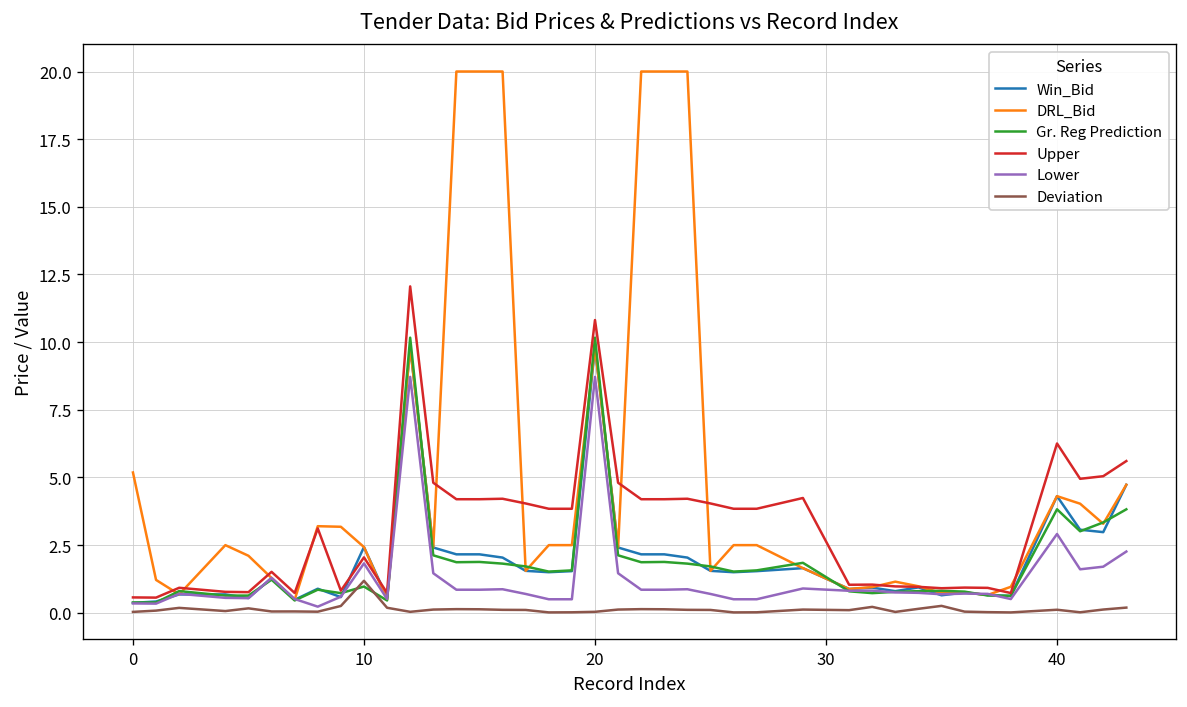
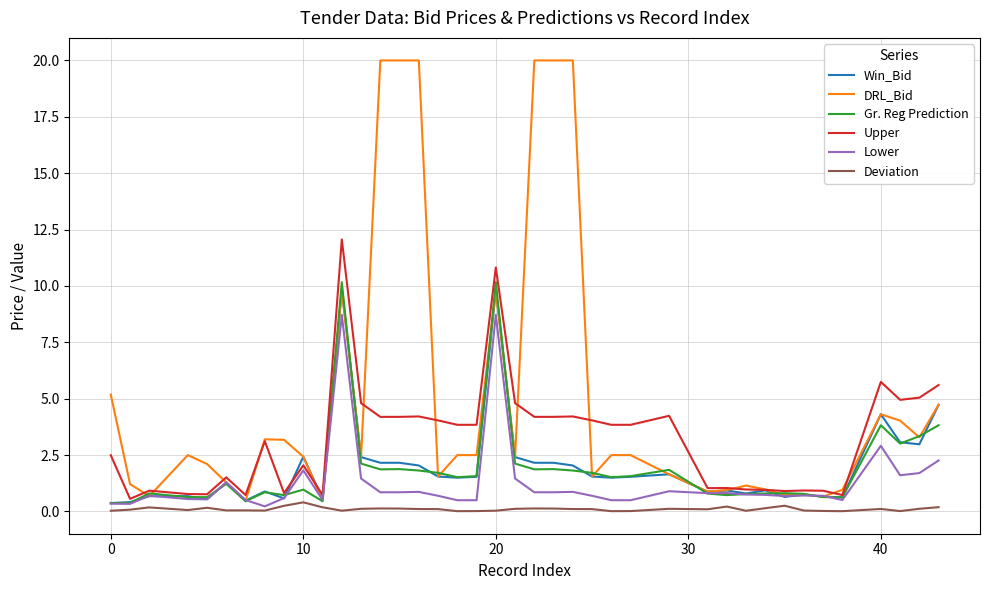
  {
    "DRL_Bid": {
      "0": 5.2
    },
    "Gr. Reg Prediction": {
      "10": 1.0,
      "20": 10.2,
      "40": 3.8
    },
    "Upper": {
-     "0": 0.6,
+     "0": 2.5,
      "10": 2.0,
      "20": 10.8,
-     "40": 6.3
+     "40": 5.7
    },
    "Lower": {
      "10": 1.8,
      "20": 8.7,
      "40": 2.9
    },
    "Deviation": {
      "0": 0.0,
-     "10": 1.2,
+     "10": 0.4,
      "20": 0.0,
      "40": 0.1
    }
  }
